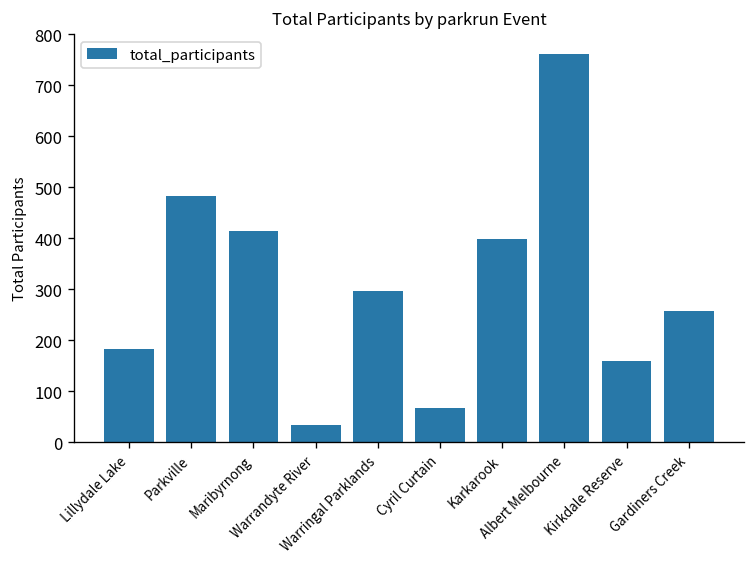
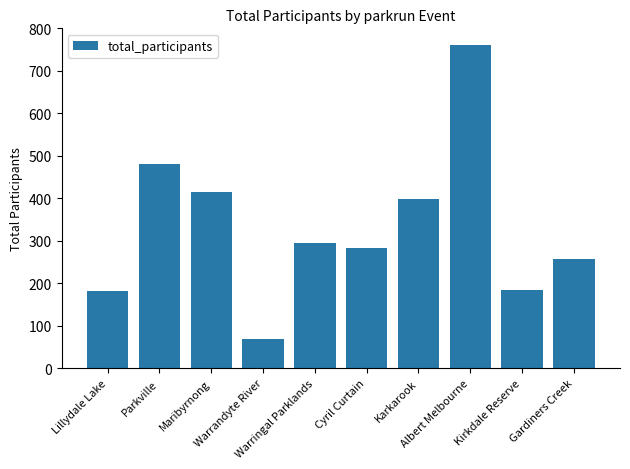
  {
    "Lillydale Lake": 180,
    "Parkville": 480,
    "Maribyrnong": 410,
-   "Warrandyte River": 30,
+   "Warrandyte River": 70,
    "Warringal Parklands": 300,
-   "Cyril Curtain": 70,
+   "Cyril Curtain": 280,
    "Karkarook": 400,
    "Albert Melbourne": 760,
-   "Kirkdale Reserve": 160,
+   "Kirkdale Reserve": 180,
    "Gardiners Creek": 260
  }
